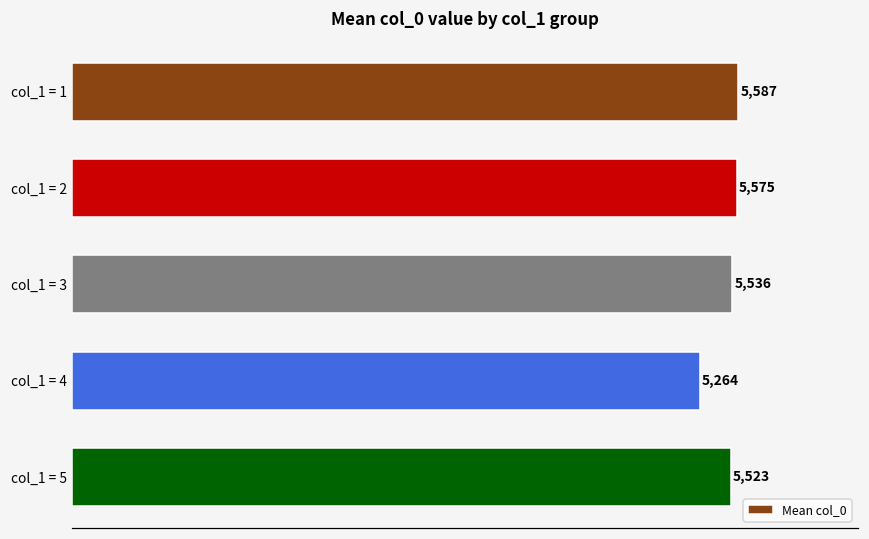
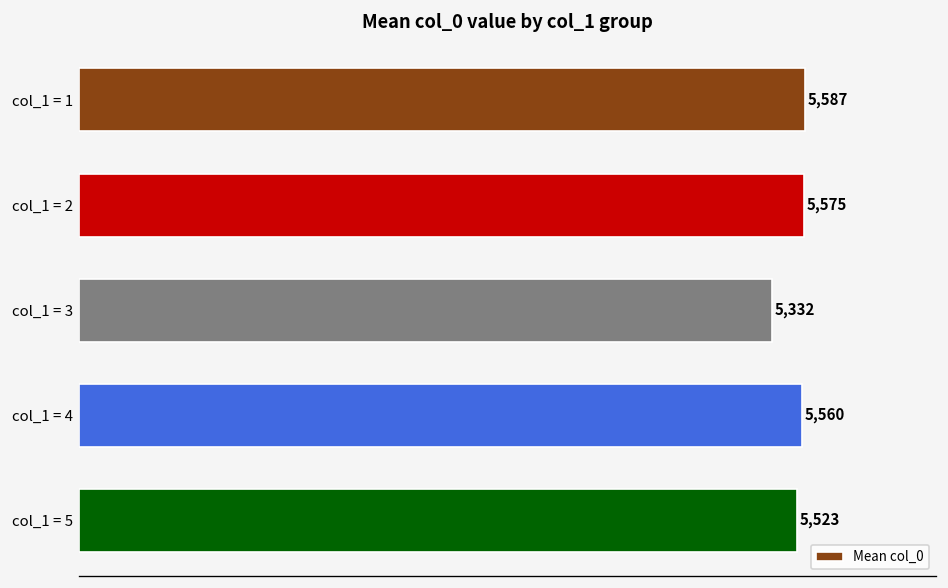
  {
    "col_1 = 1": "5,587",
    "col_1 = 2": "5,575",
-   "col_1 = 3": "5,536",
-   "col_1 = 4": "5,264",
+   "col_1 = 3": "5,332",
+   "col_1 = 4": "5,560",
    "col_1 = 5": "5,523"
  }
